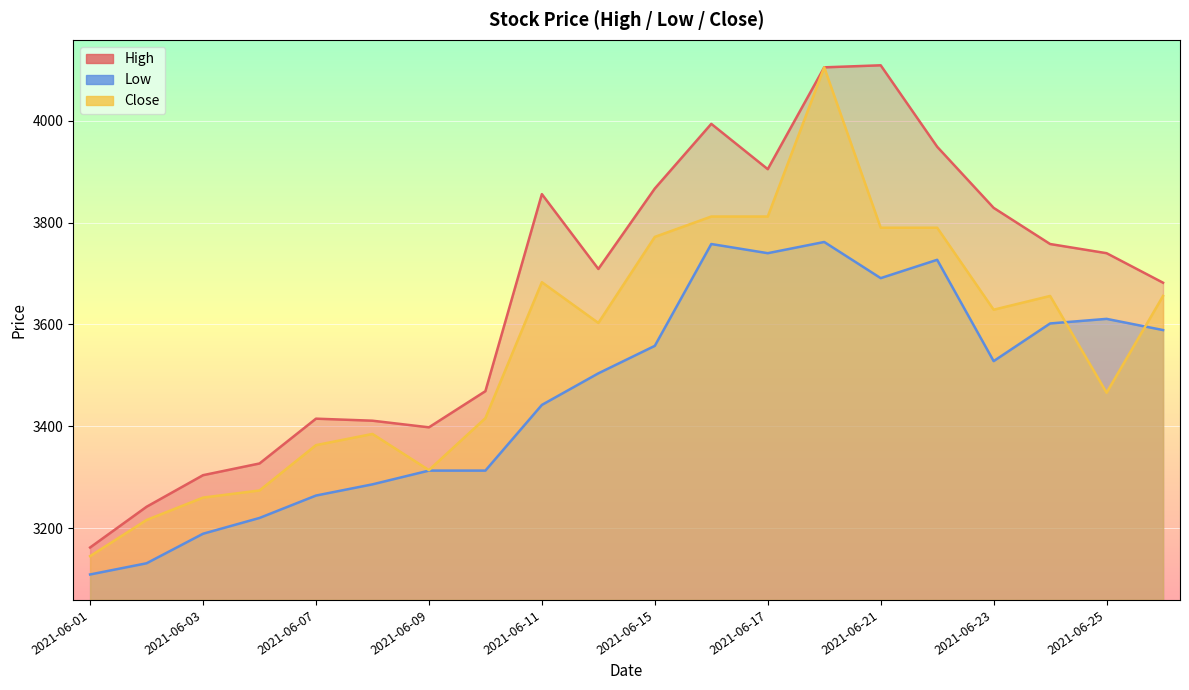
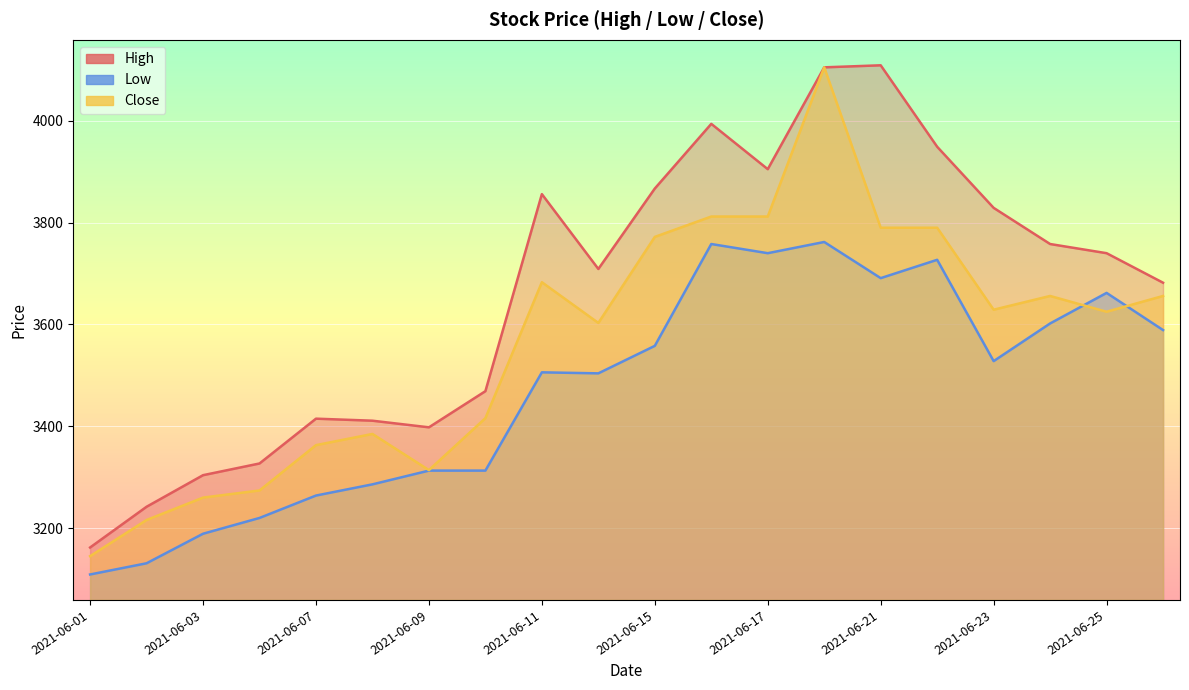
  {
    "High": {
      "2021-06-01": 3160,
      "2021-06-03": 3300,
      "2021-06-07": 3420,
      "2021-06-09": 3400,
      "2021-06-11": 3860,
      "2021-06-15": 3870,
      "2021-06-17": 3910,
      "2021-06-21": 4110,
      "2021-06-23": 3830,
      "2021-06-25": 3740
    },
    "Low": {
      "2021-06-01": 3110,
      "2021-06-03": 3190,
      "2021-06-07": 3260,
-     "2021-06-11": 3440,
+     "2021-06-11": 3510,
      "2021-06-15": 3560,
      "2021-06-17": 3740,
      "2021-06-21": 3690,
      "2021-06-23": 3530,
-     "2021-06-25": 3610
+     "2021-06-25": 3660
    },
    "Close": {
      "2021-06-01": 3150,
      "2021-06-03": 3260,
      "2021-06-07": 3360,
      "2021-06-11": 3680,
      "2021-06-15": 3770,
      "2021-06-17": 3810,
      "2021-06-21": 3790,
      "2021-06-23": 3630,
-     "2021-06-25": 3470
+     "2021-06-25": 3630
    }
  }
